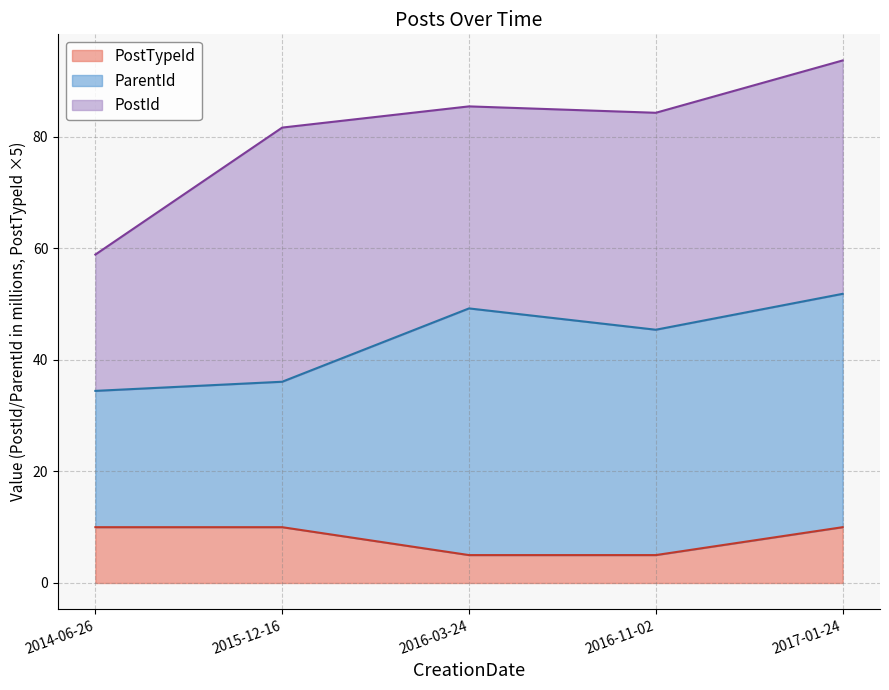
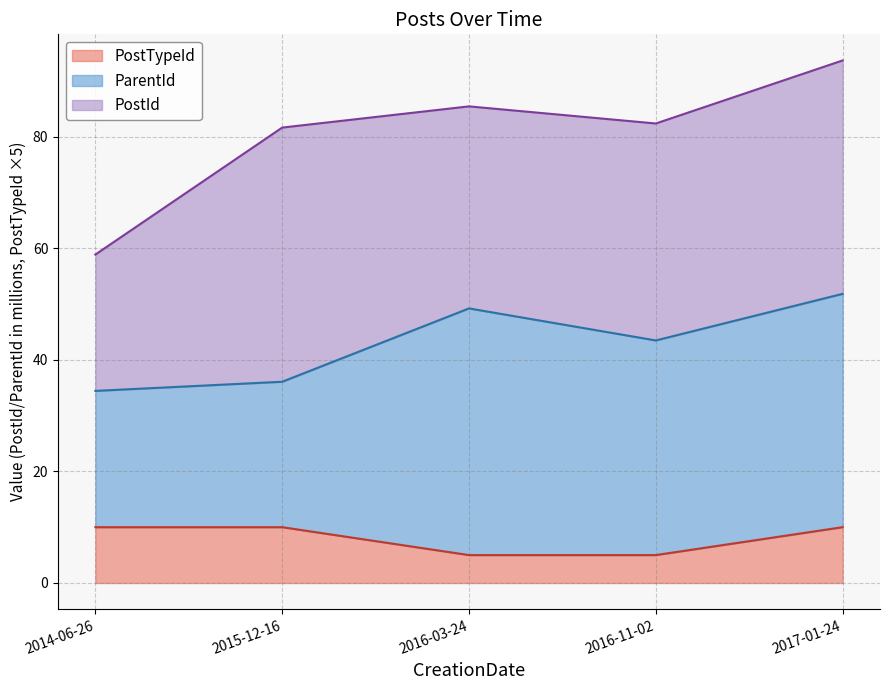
  {
    "PostTypeId": {
      "2014-06-26": 10,
      "2015-12-16": 10,
      "2016-03-24": 5,
      "2016-11-02": 5,
      "2017-01-24": 10
    },
    "ParentId": {
      "2014-06-26": 24,
      "2015-12-16": 26,
      "2016-03-24": 44,
-     "2016-11-02": 40,
+     "2016-11-02": 38,
      "2017-01-24": 42
    },
    "PostId": {
      "2014-06-26": 24,
      "2015-12-16": 46,
      "2016-03-24": 36,
      "2016-11-02": 39,
      "2017-01-24": 42
    }
  }
